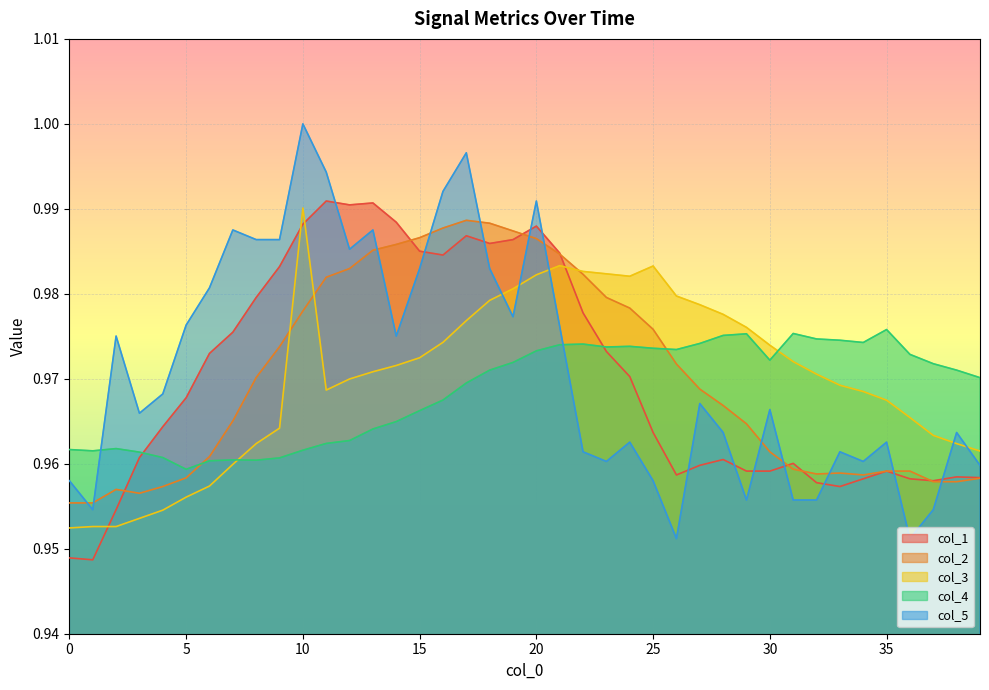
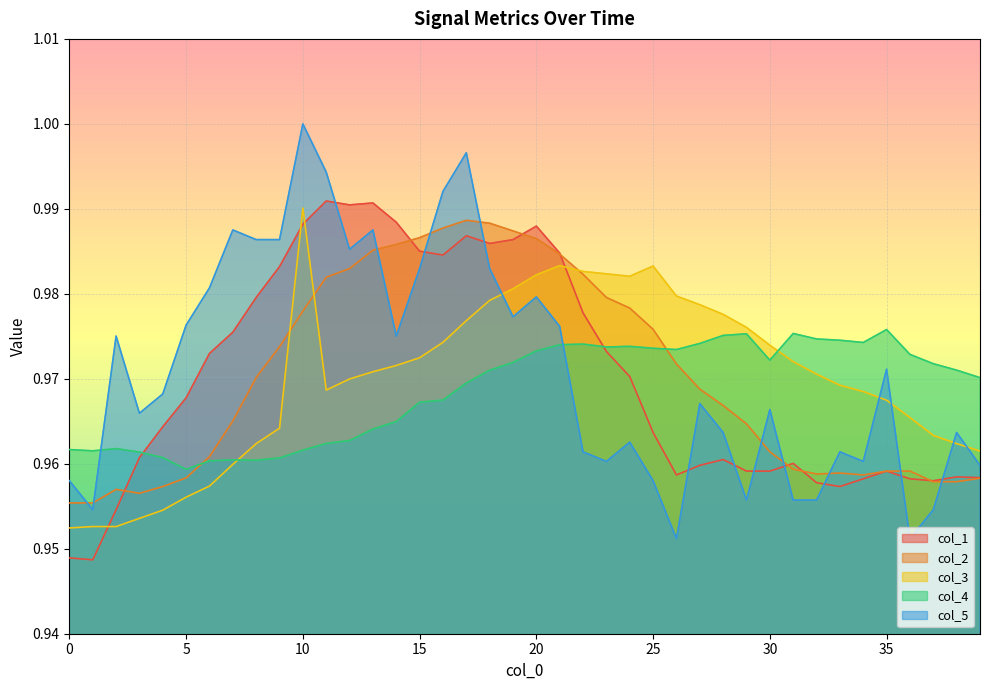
  {
    "col_3": {
      "0": 0.952,
      "5": 0.956,
      "10": 0.990,
      "15": 0.972,
      "20": 0.982,
      "25": 0.983,
      "30": 0.974,
      "35": 0.967
    },
    "col_4": {
      "0": 0.962,
      "5": 0.959,
      "10": 0.962,
-     "15": 0.966,
+     "15": 0.967,
      "20": 0.973,
      "25": 0.974,
      "30": 0.972,
      "35": 0.976
    },
    "col_5": {
      "0": 0.958,
      "5": 0.976,
      "10": 1.000,
      "15": 0.983,
-     "20": 0.991,
+     "20": 0.980,
      "25": 0.958,
      "30": 0.966,
-     "35": 0.963
+     "35": 0.971
    }
  }
